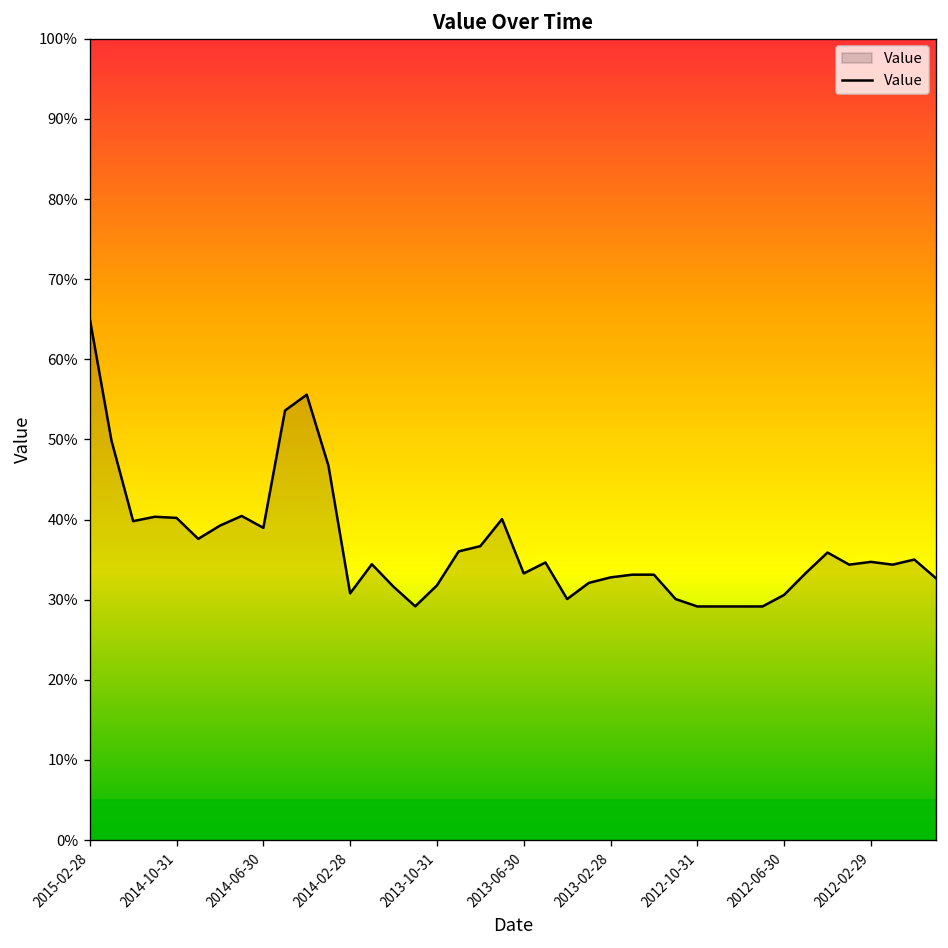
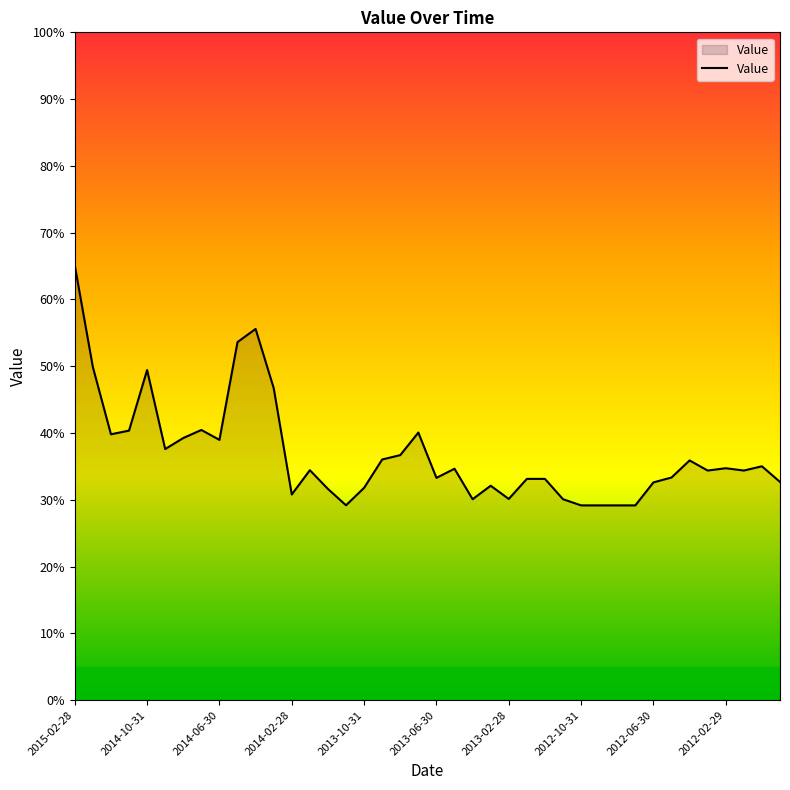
  {
    "2015-02-28": "65%",
-   "2014-10-31": "40%",
+   "2014-10-31": "49%",
    "2014-06-30": "39%",
    "2014-02-28": "31%",
    "2013-10-31": "32%",
    "2013-06-30": "33%",
-   "2013-02-28": "33%",
+   "2013-02-28": "30%",
    "2012-10-31": "29%",
-   "2012-06-30": "31%",
+   "2012-06-30": "33%",
    "2012-02-29": "35%"
  }
